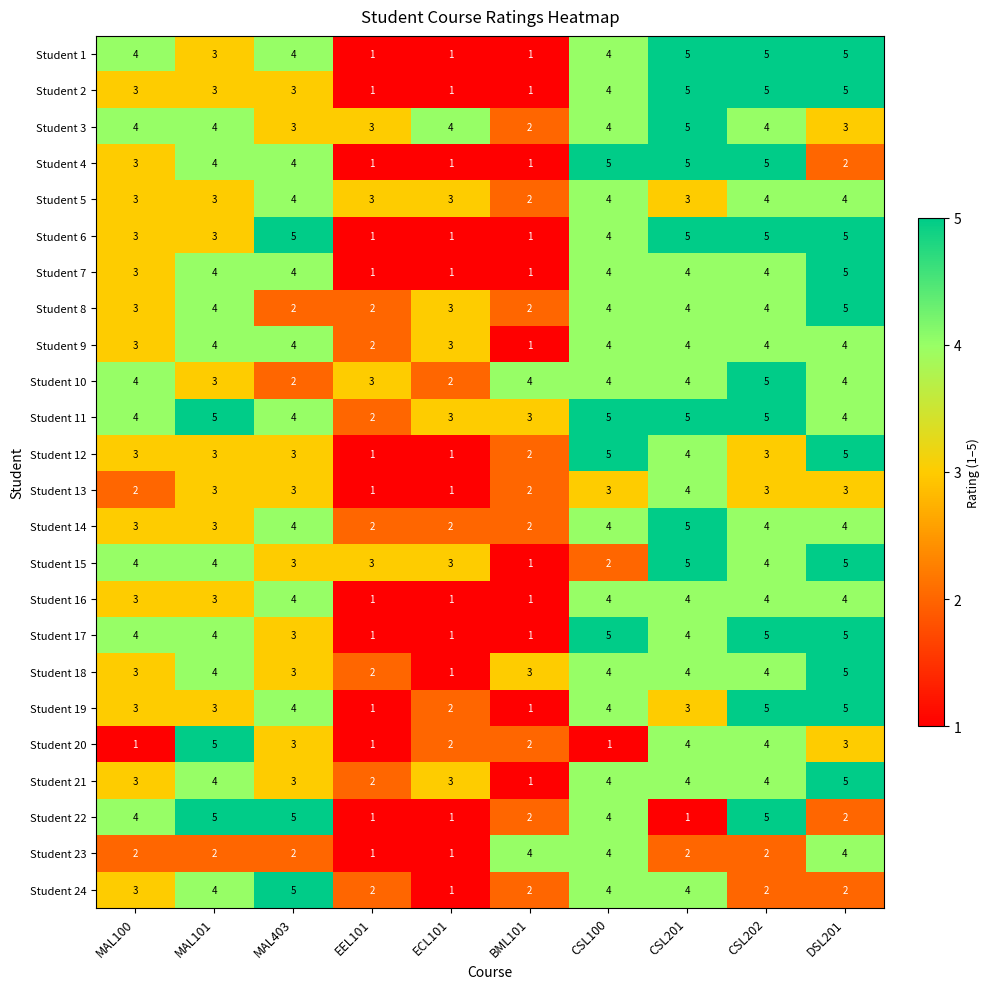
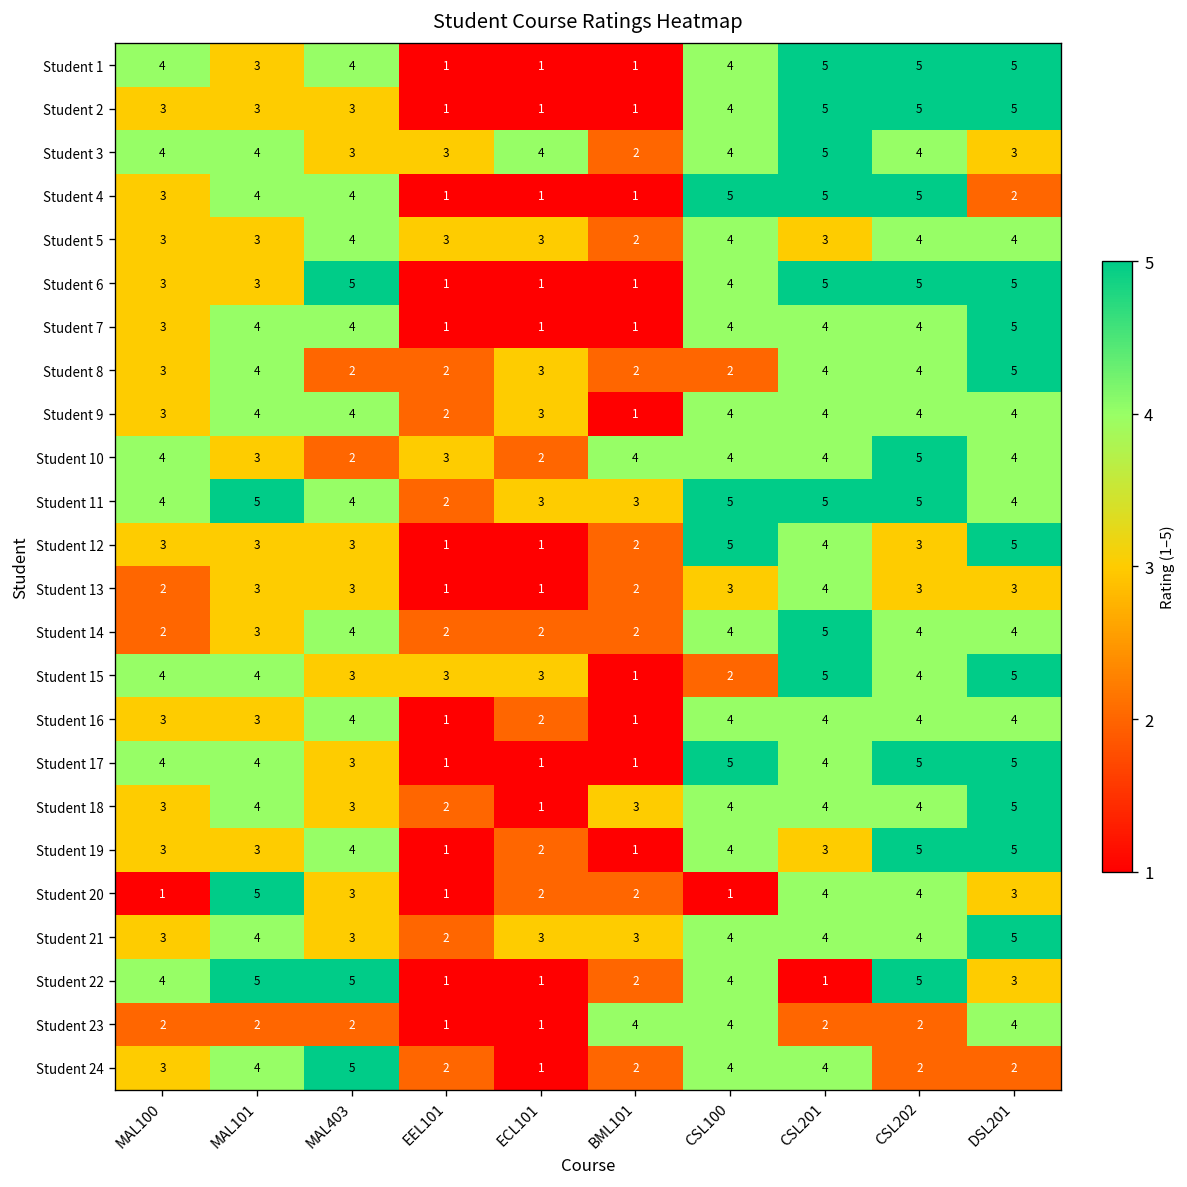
  {
    "Student 8": {
      "MAL100": 3,
      "MAL101": 4,
      "MAL403": 2,
      "EEL101": 2,
      "ECL101": 3,
      "BML101": 2,
-     "CSL100": 4,
+     "CSL100": 2,
      "CSL201": 4,
      "CSL202": 4,
      "DSL201": 5
    },
    "Student 14": {
-     "MAL100": 3,
+     "MAL100": 2,
      "MAL101": 3,
      "MAL403": 4,
      "EEL101": 2,
      "ECL101": 2,
      "BML101": 2,
      "CSL100": 4,
      "CSL201": 5,
      "CSL202": 4,
      "DSL201": 4
    },
    "Student 16": {
      "MAL100": 3,
      "MAL101": 3,
      "MAL403": 4,
      "EEL101": 1,
-     "ECL101": 1,
+     "ECL101": 2,
      "BML101": 1,
      "CSL100": 4,
      "CSL201": 4,
      "CSL202": 4,
      "DSL201": 4
    },
    "Student 21": {
      "MAL100": 3,
      "MAL101": 4,
      "MAL403": 3,
      "EEL101": 2,
      "ECL101": 3,
-     "BML101": 1,
+     "BML101": 3,
      "CSL100": 4,
      "CSL201": 4,
      "CSL202": 4,
      "DSL201": 5
    },
    "Student 22": {
      "MAL100": 4,
      "MAL101": 5,
      "MAL403": 5,
      "EEL101": 1,
      "ECL101": 1,
      "BML101": 2,
      "CSL100": 4,
      "CSL201": 1,
      "CSL202": 5,
-     "DSL201": 2
+     "DSL201": 3
    }
  }
